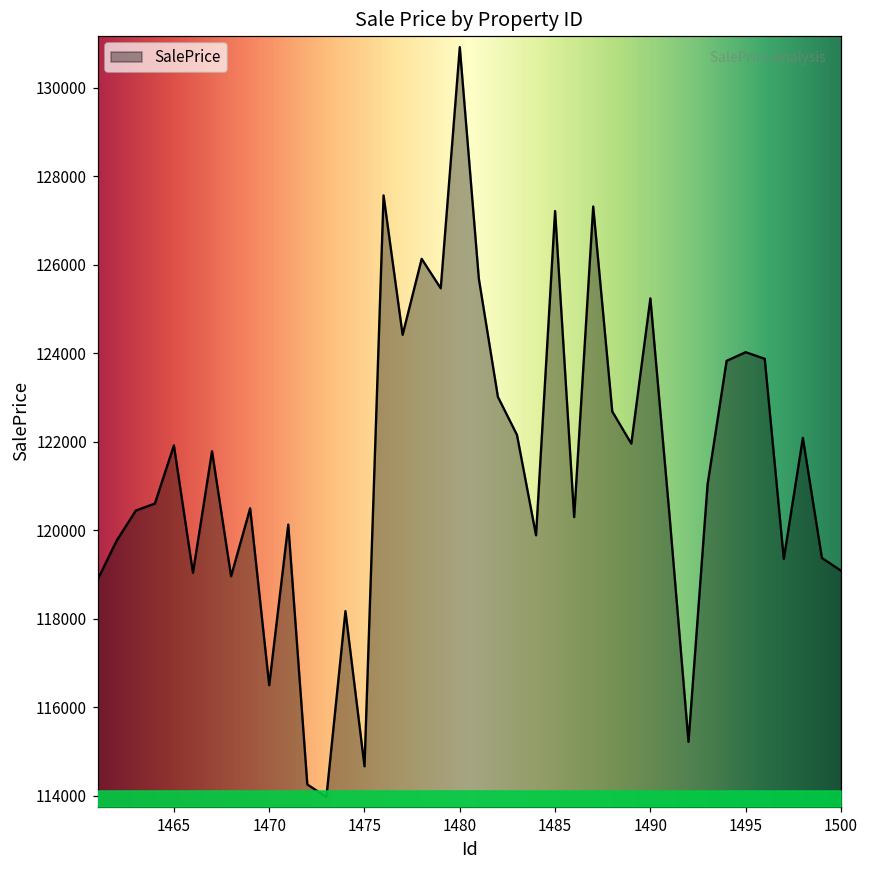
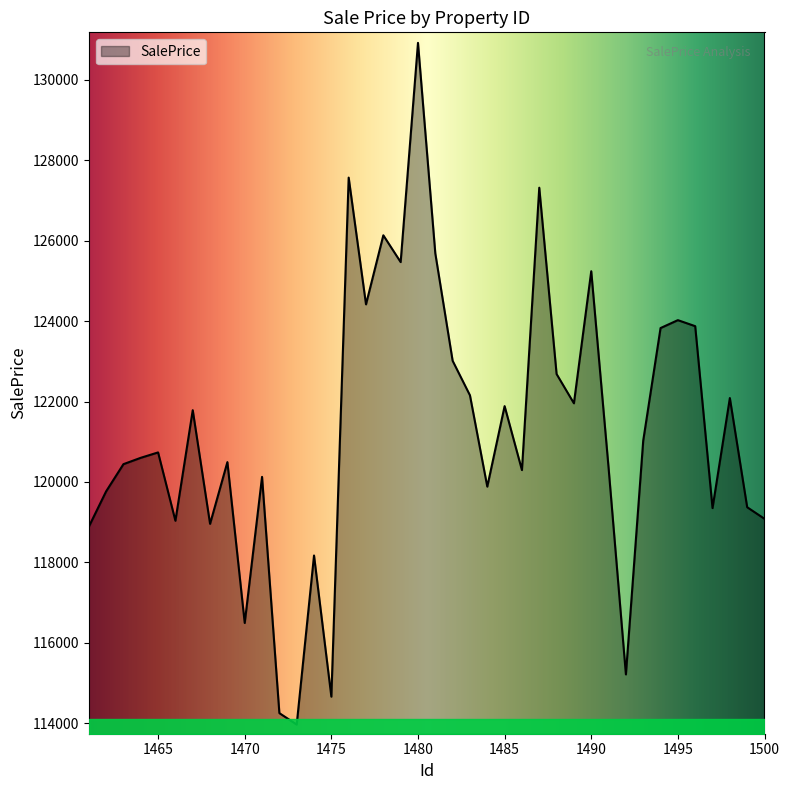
  {
    "SalePrice": {
-     "1465": 121900,
+     "1465": 120700,
      "1470": 116500,
      "1475": 114700,
      "1480": 130900,
-     "1485": 127200,
+     "1485": 121900,
      "1490": 125200,
      "1495": 124000,
      "1500": 119100
    }
  }
